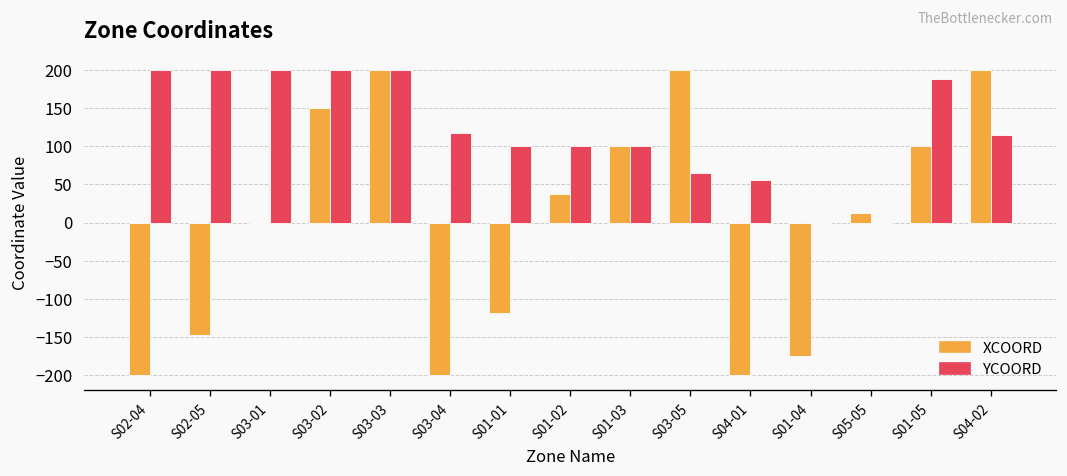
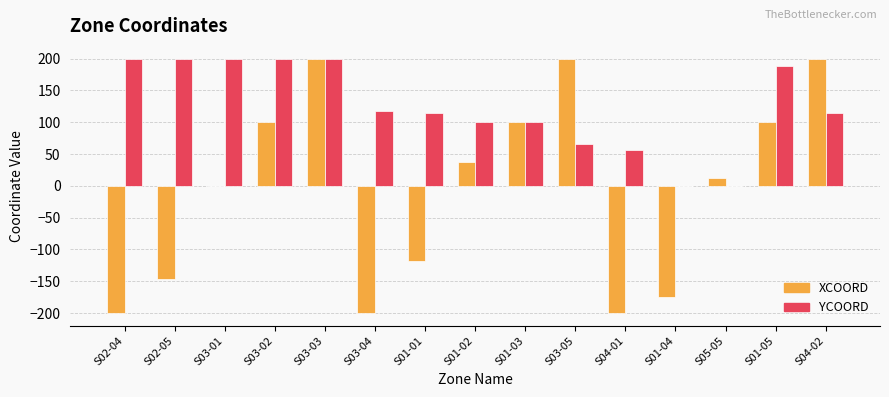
  {
    "XCOORD": {
      "S02-04": -200,
      "S02-05": -150,
      "S03-01": 0,
-     "S03-02": 150,
+     "S03-02": 100,
      "S03-03": 200,
      "S03-04": -200,
      "S01-01": -120,
      "S01-02": 40,
      "S01-03": 100,
      "S03-05": 200,
      "S04-01": -200,
      "S01-04": -180,
      "S05-05": 10,
      "S01-05": 100,
      "S04-02": 200
    },
    "YCOORD": {
      "S02-04": 200,
      "S02-05": 200,
      "S03-01": 200,
      "S03-02": 200,
      "S03-03": 200,
      "S03-04": 120,
-     "S01-01": 100,
+     "S01-01": 110,
      "S01-02": 100,
      "S01-03": 100,
      "S03-05": 70,
      "S04-01": 60,
      "S01-04": 0,
      "S05-05": 0,
      "S01-05": 190,
      "S04-02": 120
    }
  }
